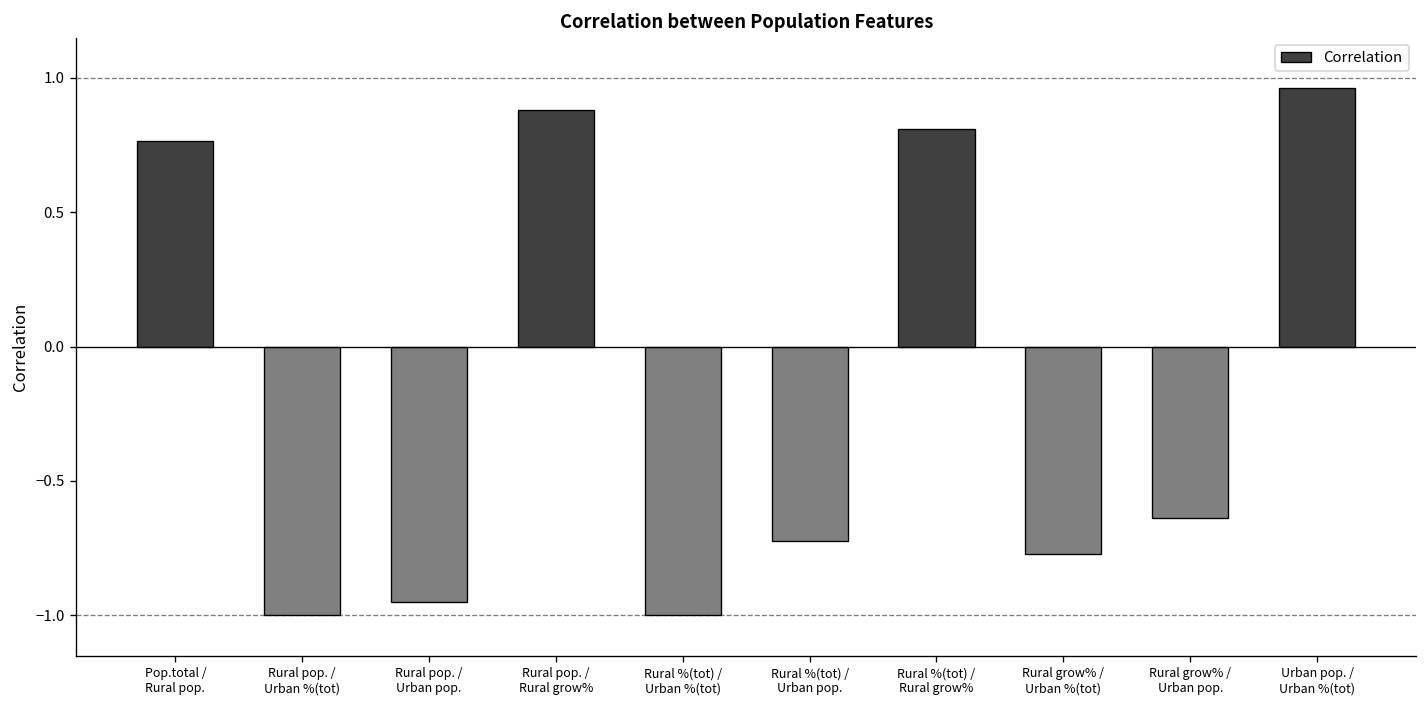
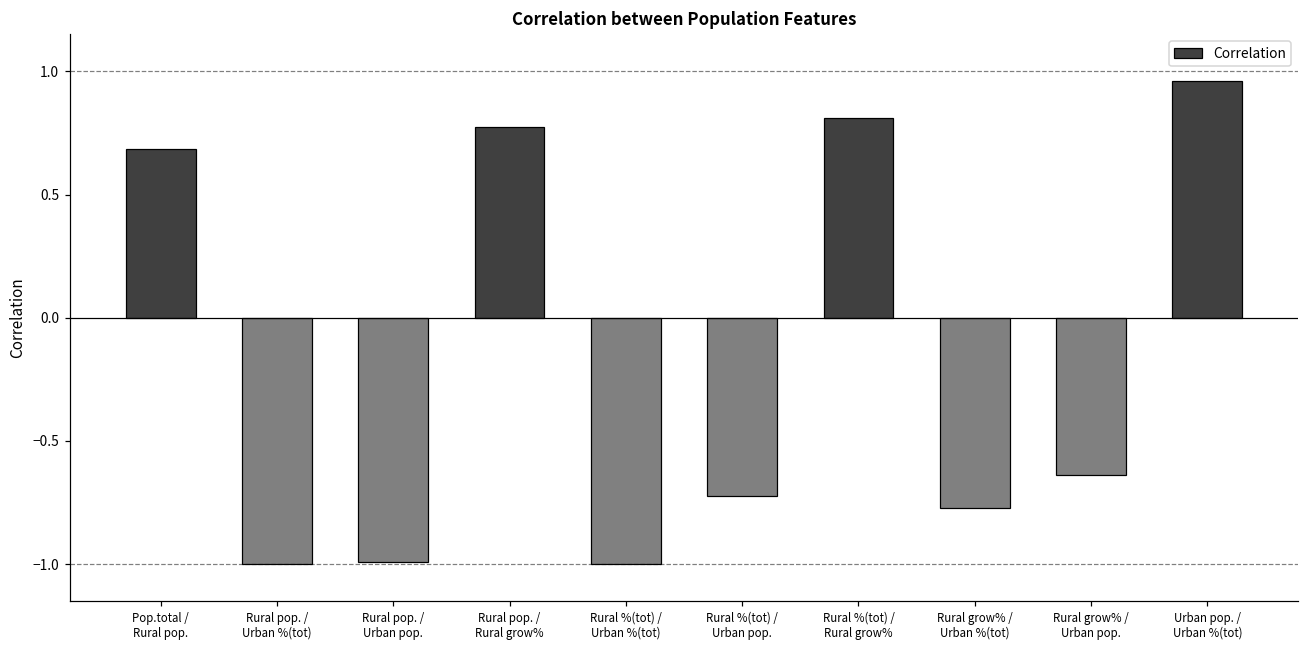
  {
-   "Pop.total / Rural pop.": 0.76,
+   "Pop.total / Rural pop.": 0.69,
    "Rural pop. / Urban %(tot)": -1.00,
-   "Rural pop. / Urban pop.": -0.95,
-   "Rural pop. / Rural grow%": 0.88,
+   "Rural pop. / Urban pop.": -0.99,
+   "Rural pop. / Rural grow%": 0.78,
    "Rural %(tot) / Urban %(tot)": -1.00,
    "Rural %(tot) / Urban pop.": -0.72,
    "Rural %(tot) / Rural grow%": 0.81,
    "Rural grow% / Urban %(tot)": -0.77,
    "Rural grow% / Urban pop.": -0.64,
    "Urban pop. / Urban %(tot)": 0.96
  }
